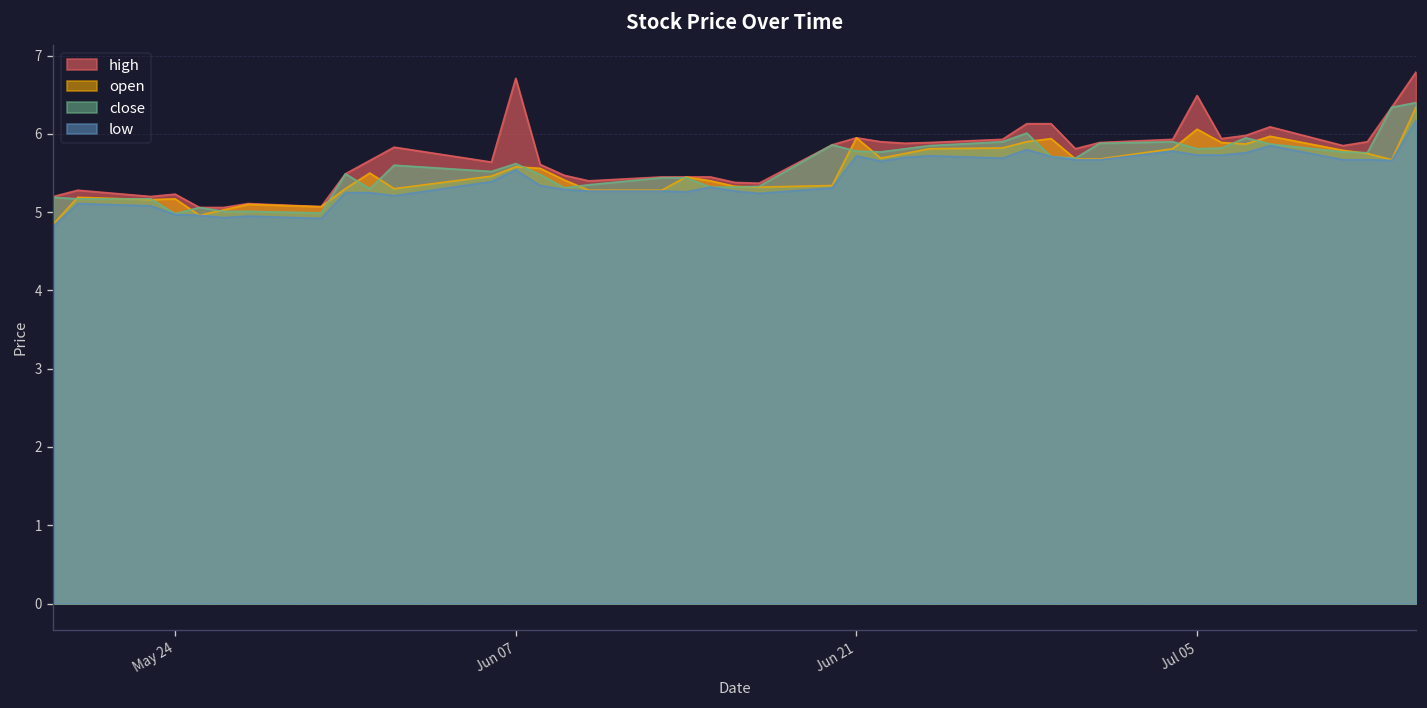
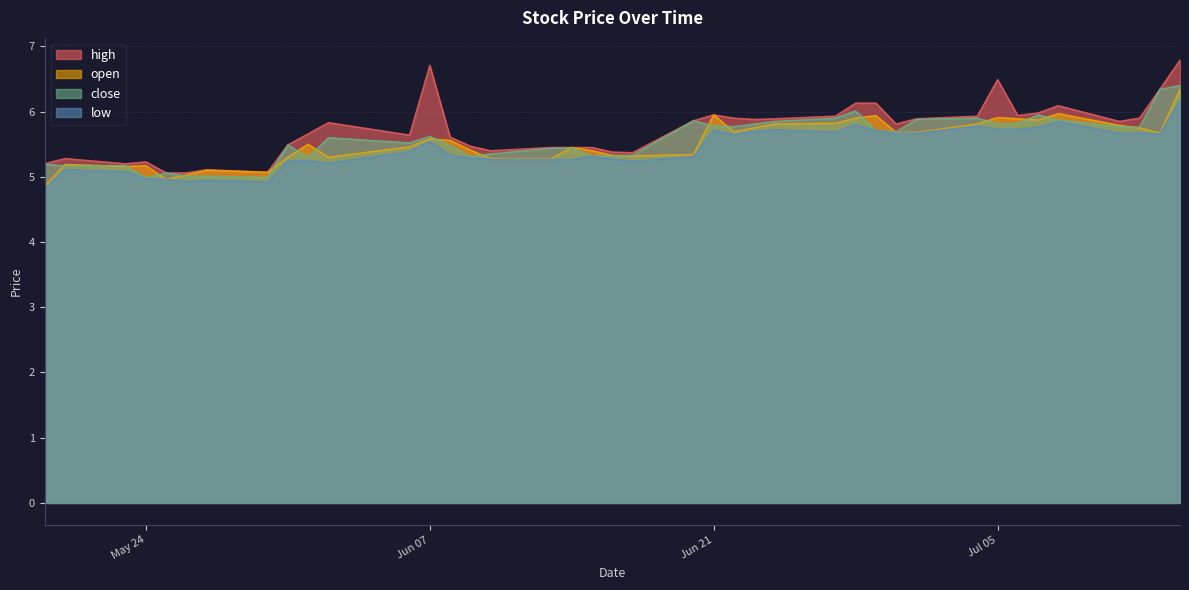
  {
    "high": {
      "May 24": 5.2,
      "Jun 07": 6.7,
      "Jul 05": 6.5
    },
    "open": {
      "May 24": 5.2,
      "Jun 07": 5.6,
-     "Jul 05": 6.1
+     "Jul 05": 5.9
    }
  }
